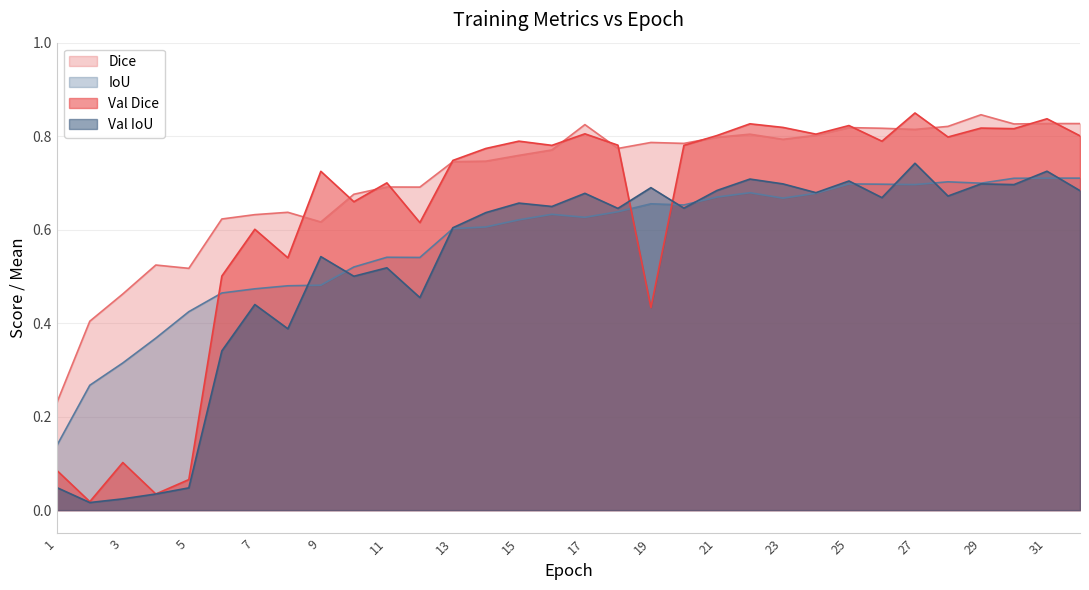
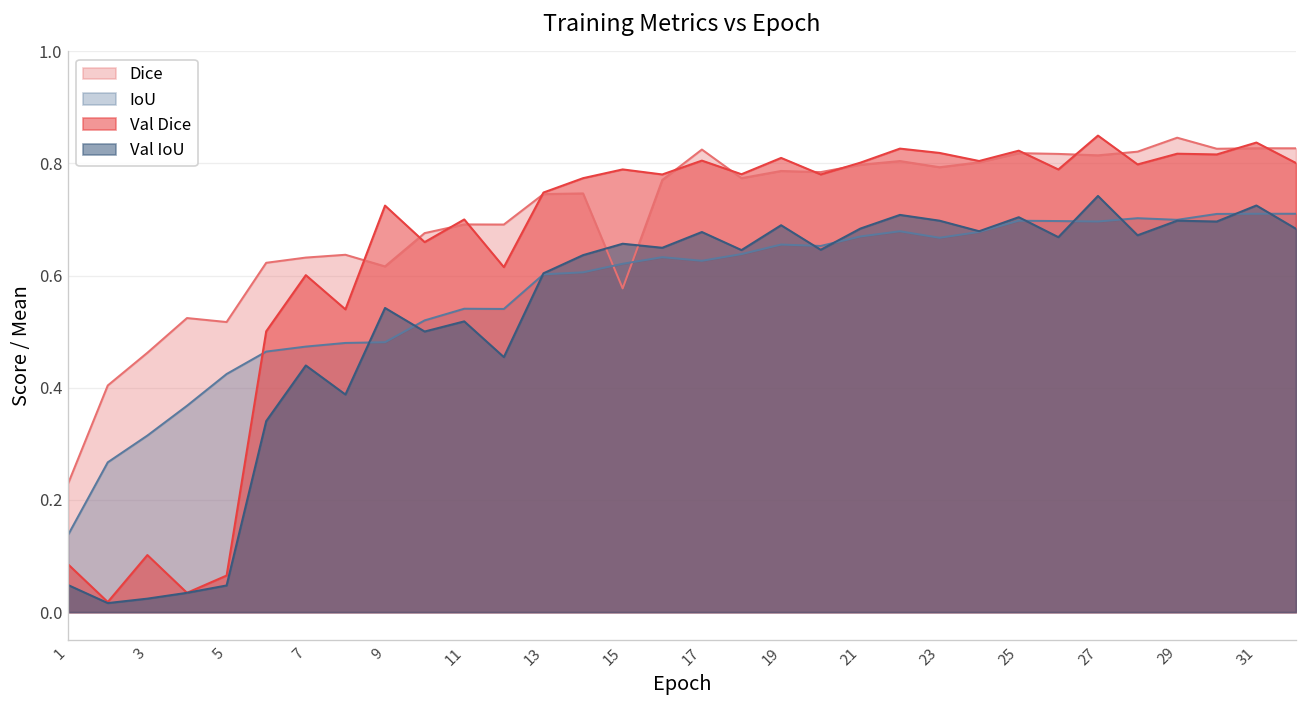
  {
    "Dice": {
      "1": 0.23,
      "3": 0.46,
      "5": 0.52,
      "7": 0.63,
      "9": 0.62,
      "11": 0.69,
-     "15": 0.76,
+     "15": 0.58,
      "17": 0.82,
      "19": 0.79,
      "23": 0.79,
      "27": 0.81,
      "29": 0.85,
      "31": 0.83
    },
    "Val Dice": {
      "1": 0.09,
      "3": 0.10,
      "5": 0.07,
      "7": 0.60,
      "9": 0.72,
      "11": 0.70,
      "15": 0.79,
      "17": 0.81,
-     "19": 0.43,
+     "19": 0.81,
      "23": 0.82,
      "27": 0.85,
      "29": 0.82,
      "31": 0.84
    }
  }
